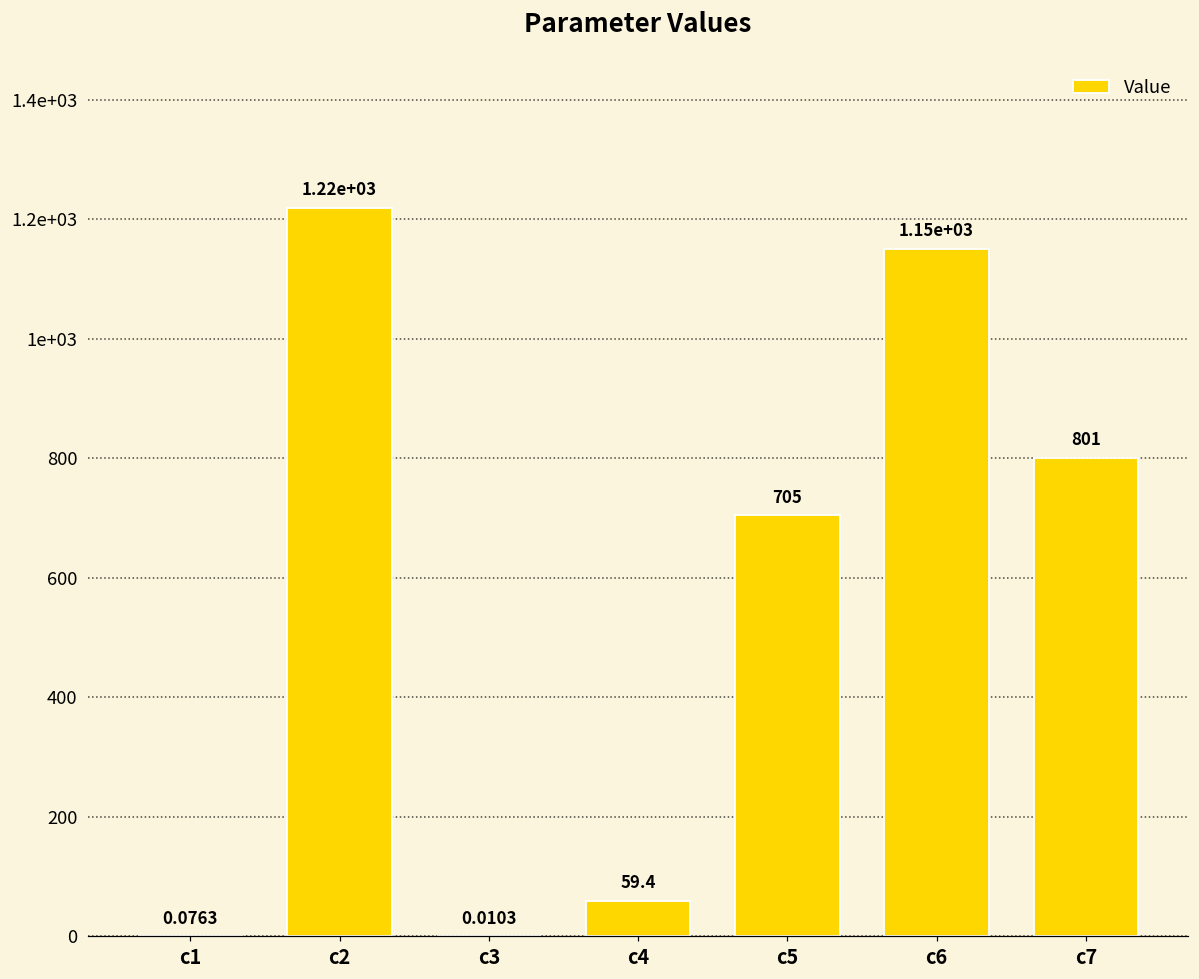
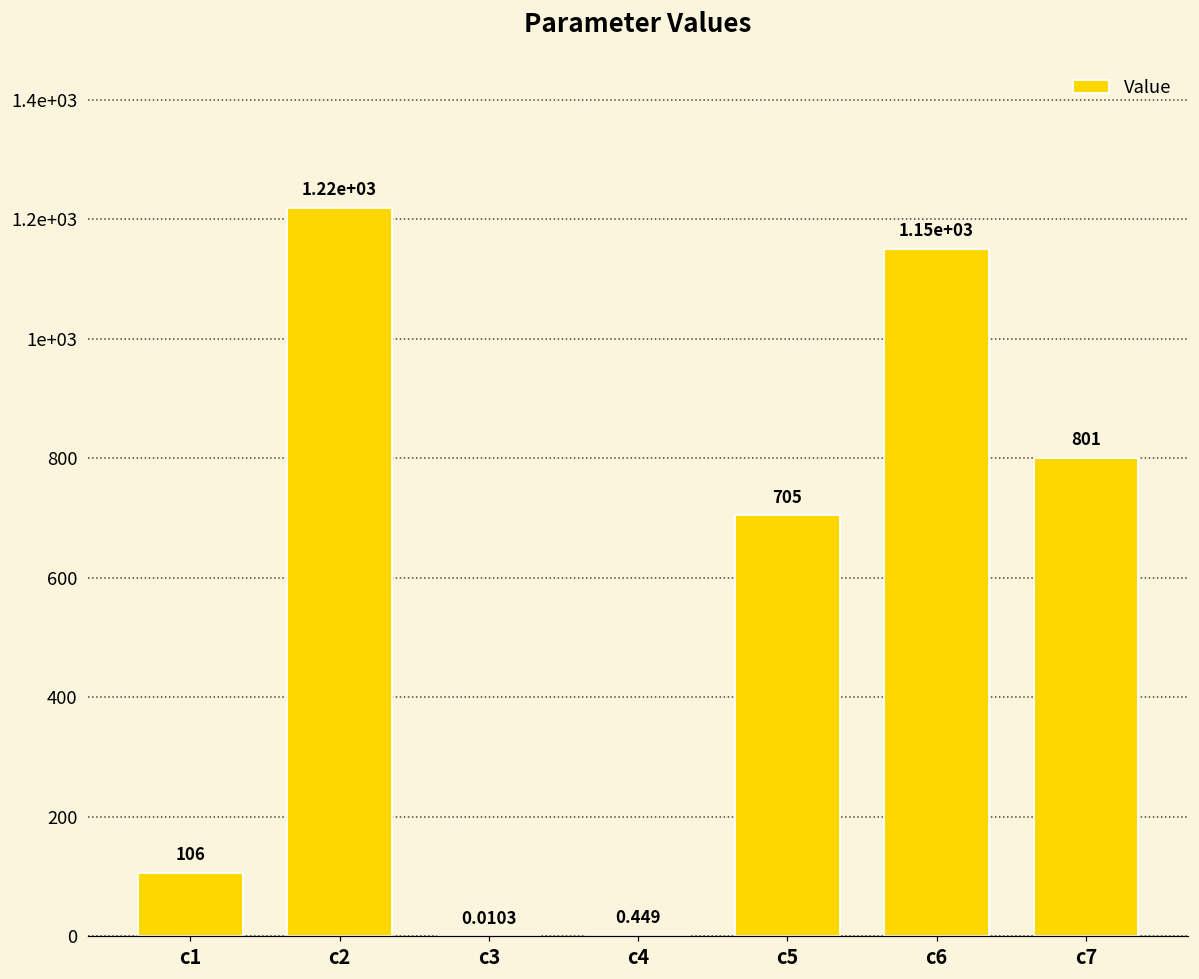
  {
-   "c1": 0.0763,
+   "c1": 106,
    "c3": 0.0103,
-   "c4": 59.4,
+   "c4": 0.449,
    "c5": 705,
    "c7": 801
  }
